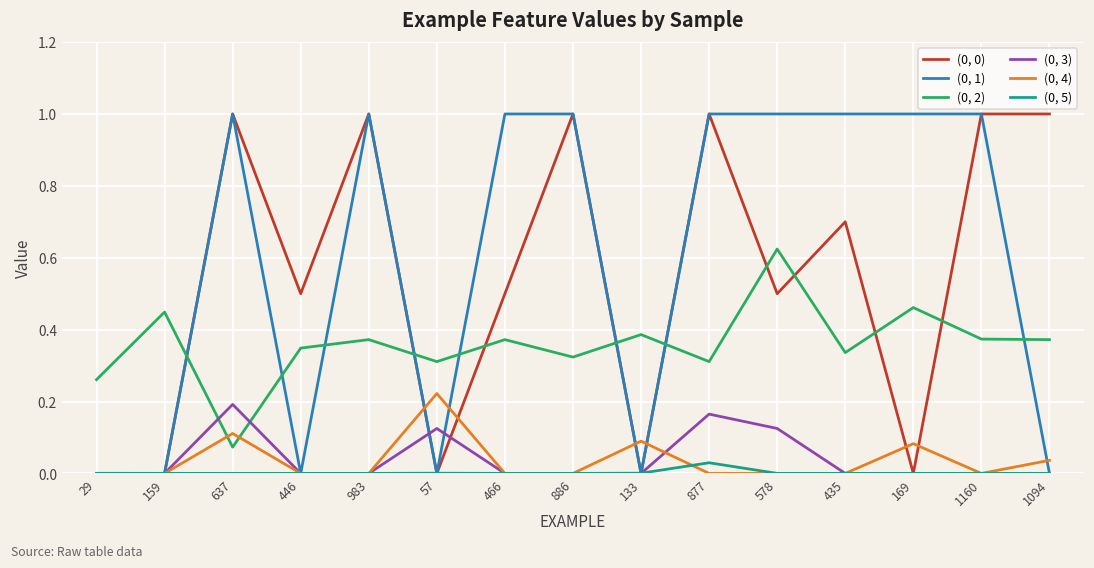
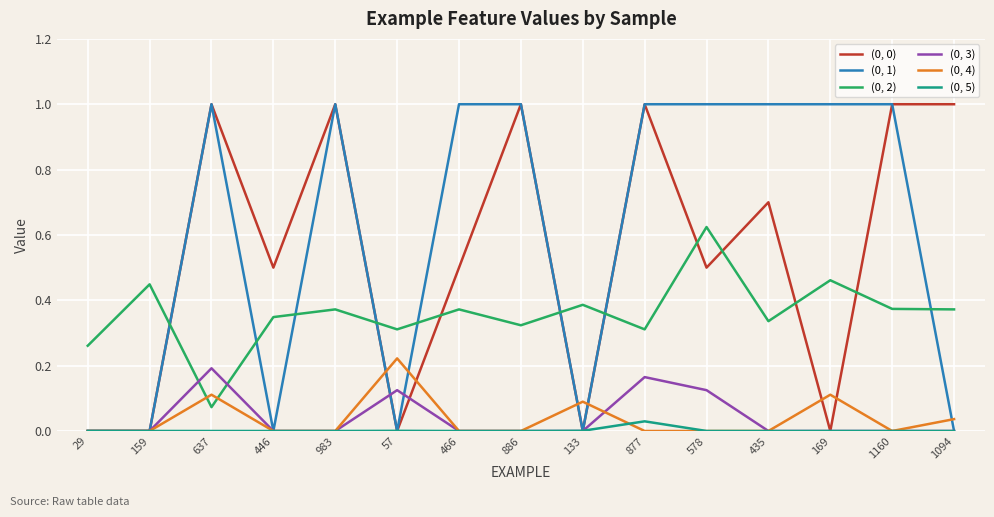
  {
    "(0, 0)": {
      "446": 0.50,
      "466": 0.50,
      "578": 0.50,
      "435": 0.70,
      "1094": 1.00
    },
    "(0, 1)": {
      "466": 1.00,
      "578": 1.00,
      "435": 1.00,
      "169": 1.00
    },
    "(0, 3)": {
      "637": 0.19,
      "57": 0.13,
      "877": 0.17,
      "578": 0.13
    },
    "(0, 4)": {
      "637": 0.11,
      "57": 0.22,
      "133": 0.09,
      "877": 0.00,
-     "169": 0.08,
+     "169": 0.11,
      "1094": 0.04
    }
  }
